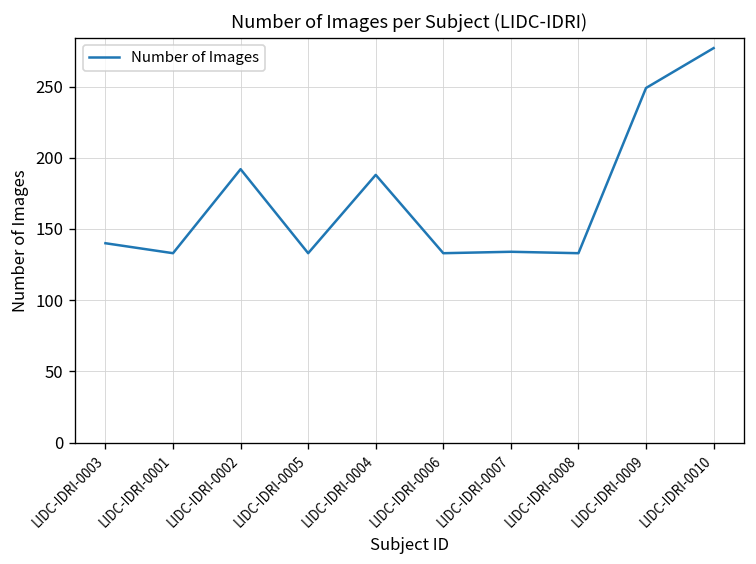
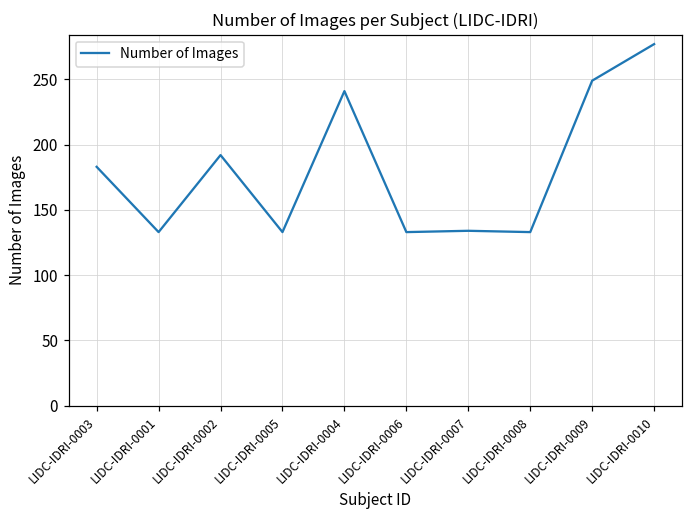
  {
-   "LIDC-IDRI-0003": 140,
+   "LIDC-IDRI-0003": 183,
    "LIDC-IDRI-0001": 133,
    "LIDC-IDRI-0002": 192,
    "LIDC-IDRI-0005": 133,
-   "LIDC-IDRI-0004": 188,
+   "LIDC-IDRI-0004": 241,
    "LIDC-IDRI-0006": 133,
    "LIDC-IDRI-0007": 134,
    "LIDC-IDRI-0008": 133,
    "LIDC-IDRI-0009": 249,
    "LIDC-IDRI-0010": 277
  }
